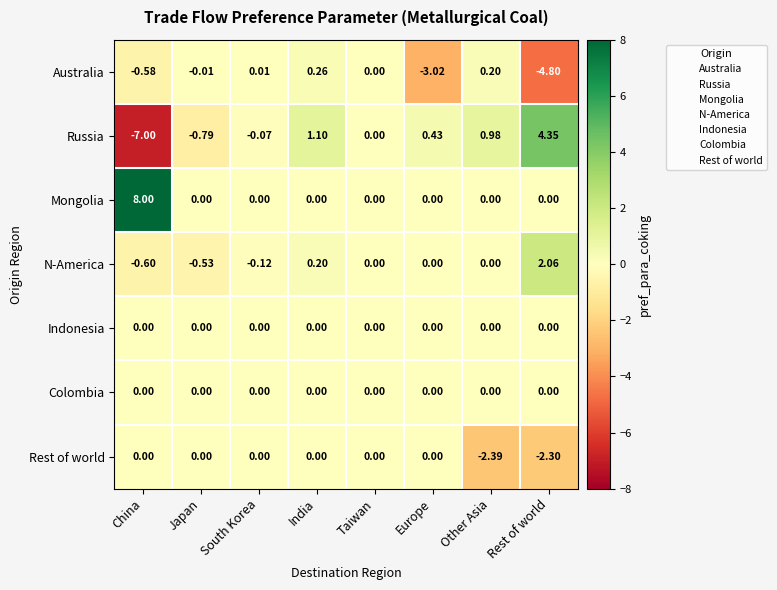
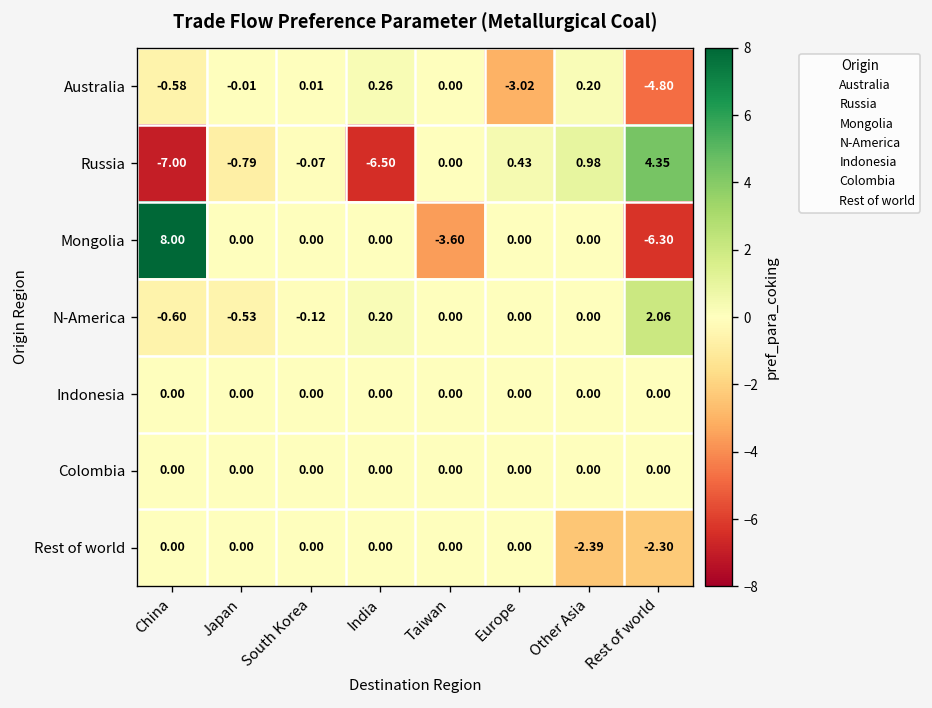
  {
    "Australia": {
      "China": -0.58,
      "Japan": -0.01,
      "South Korea": 0.01,
      "India": 0.26,
      "Taiwan": 0.00,
      "Europe": -3.02,
      "Other Asia": 0.20,
      "Rest of world": -4.80
    },
    "Russia": {
      "China": -7.00,
      "Japan": -0.79,
      "South Korea": -0.07,
-     "India": 1.10,
+     "India": -6.50,
      "Taiwan": 0.00,
      "Europe": 0.43,
      "Other Asia": 0.98,
      "Rest of world": 4.35
    },
    "Mongolia": {
      "China": 8.00,
      "Japan": 0.00,
      "South Korea": 0.00,
      "India": 0.00,
-     "Taiwan": 0.00,
+     "Taiwan": -3.60,
      "Europe": 0.00,
      "Other Asia": 0.00,
-     "Rest of world": 0.00
+     "Rest of world": -6.30
    },
    "N-America": {
      "China": -0.60,
      "Japan": -0.53,
      "South Korea": -0.12,
      "India": 0.20,
      "Taiwan": 0.00,
      "Europe": 0.00,
      "Other Asia": 0.00,
      "Rest of world": 2.06
    },
    "Indonesia": {
      "China": 0.00,
      "Japan": 0.00,
      "South Korea": 0.00,
      "India": 0.00,
      "Taiwan": 0.00,
      "Europe": 0.00,
      "Other Asia": 0.00,
      "Rest of world": 0.00
    },
    "Colombia": {
      "China": 0.00,
      "Japan": 0.00,
      "South Korea": 0.00,
      "India": 0.00,
      "Taiwan": 0.00,
      "Europe": 0.00,
      "Other Asia": 0.00,
      "Rest of world": 0.00
    },
    "Rest of world": {
      "China": 0.00,
      "Japan": 0.00,
      "South Korea": 0.00,
      "India": 0.00,
      "Taiwan": 0.00,
      "Europe": 0.00,
      "Other Asia": -2.39,
      "Rest of world": -2.30
    }
  }
